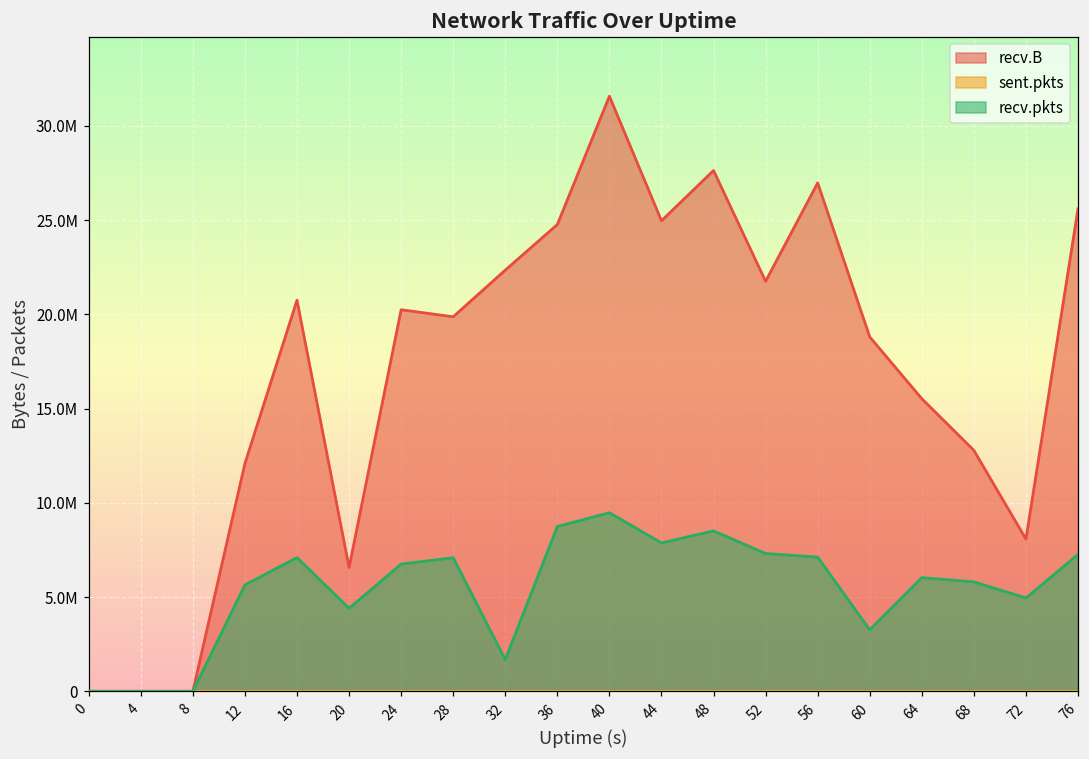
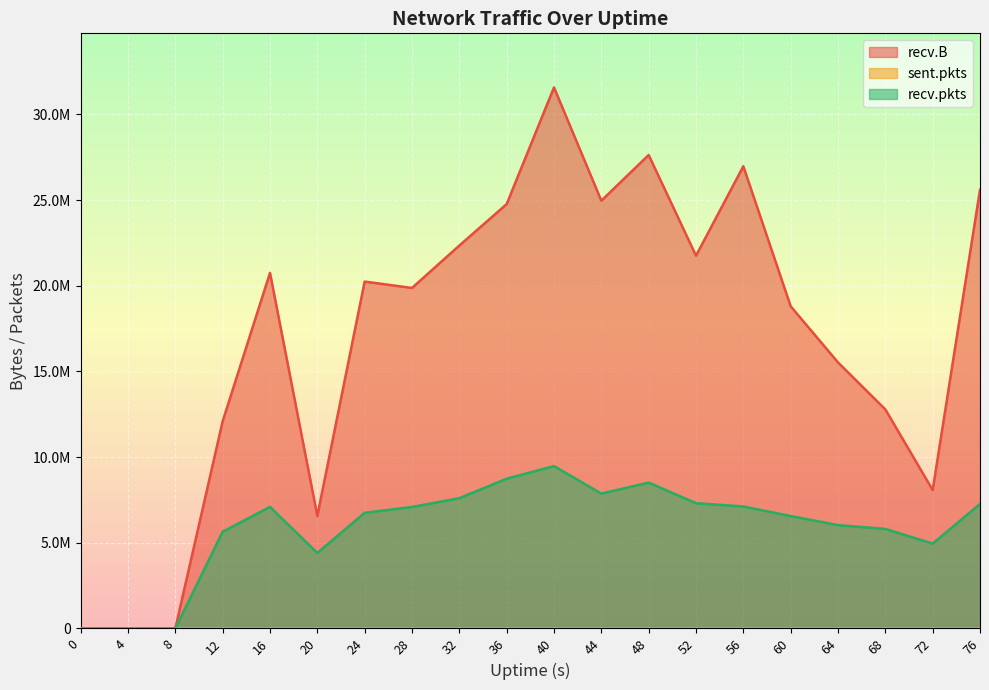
  {
    "recv.B": {
      "12": 12100000,
      "16": 20700000,
      "20": 6600000,
      "24": 20200000,
      "28": 19900000,
      "32": 22300000,
      "36": 24800000,
      "40": 31600000,
      "44": 25000000,
      "48": 27600000,
      "52": 21700000,
      "56": 27000000,
      "60": 18800000,
      "64": 15500000,
      "68": 12800000,
      "72": 8100000,
      "76": 25600000
    },
    "sent.pkts": {
      "12": 0,
      "16": 0,
      "20": 0,
      "24": 0,
      "28": 0,
      "32": 0,
      "36": 0,
      "40": 0,
      "44": 0,
      "48": 0,
      "52": 0,
      "56": 0,
      "60": 0,
      "64": 0,
      "68": 0,
      "72": 0,
      "76": 0
    },
    "recv.pkts": {
      "12": 5600000,
      "16": 7100000,
      "20": 4400000,
      "24": 6700000,
      "28": 7100000,
-     "32": 1700000,
+     "32": 7600000,
      "36": 8700000,
      "40": 9500000,
      "44": 7900000,
      "48": 8500000,
      "52": 7300000,
      "56": 7100000,
-     "60": 3300000,
+     "60": 6600000,
      "64": 6000000,
      "68": 5800000,
      "72": 4900000,
      "76": 7300000
    }
  }
